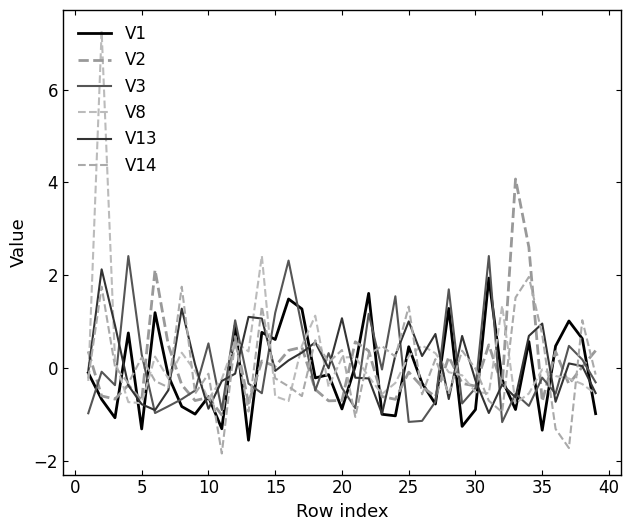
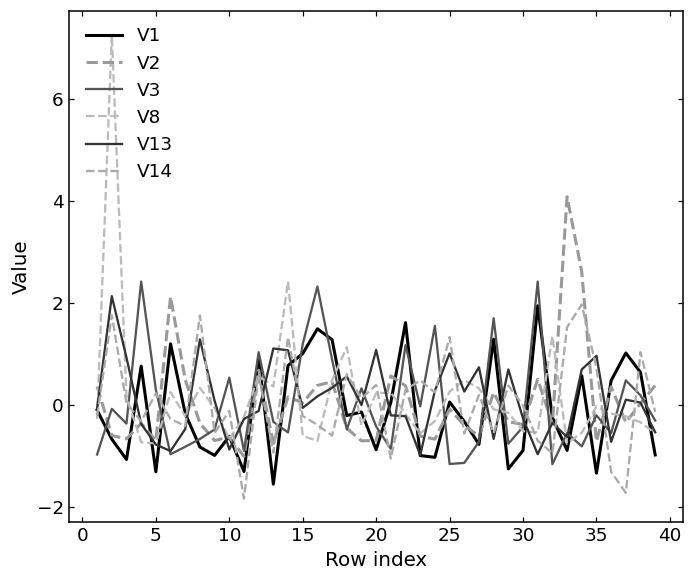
  {
    "V1": {
      "5": -1.3,
-     "15": 0.6,
+     "15": 1.0,
      "20": -0.9,
-     "25": 0.5,
+     "25": 0.0,
      "30": -0.9,
      "35": -1.3
    }
  }
